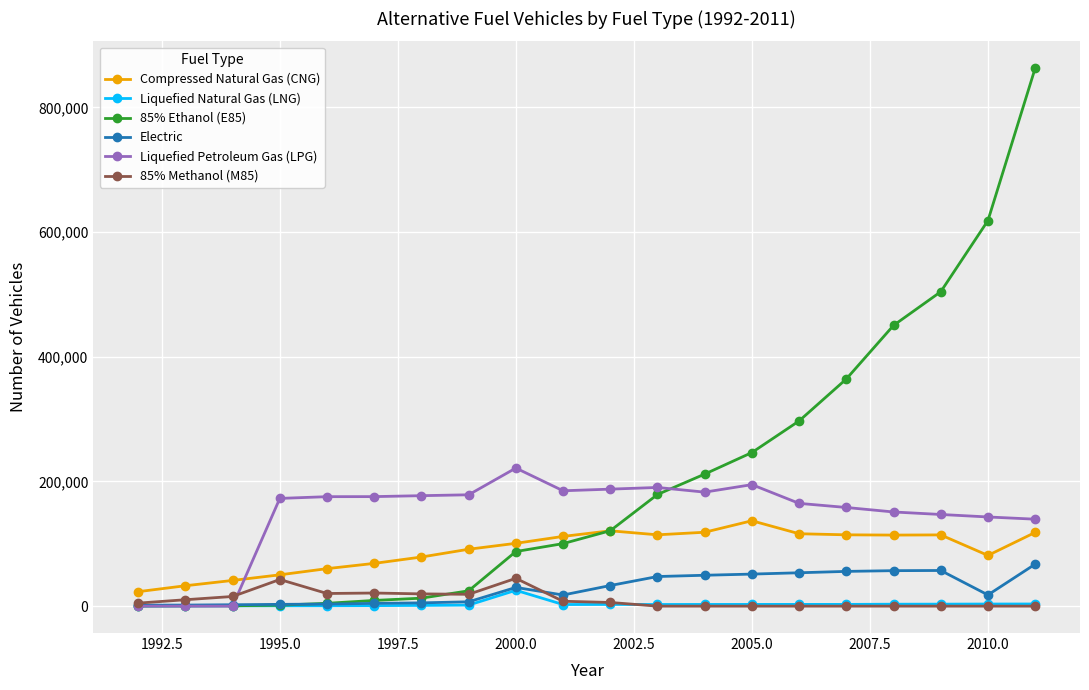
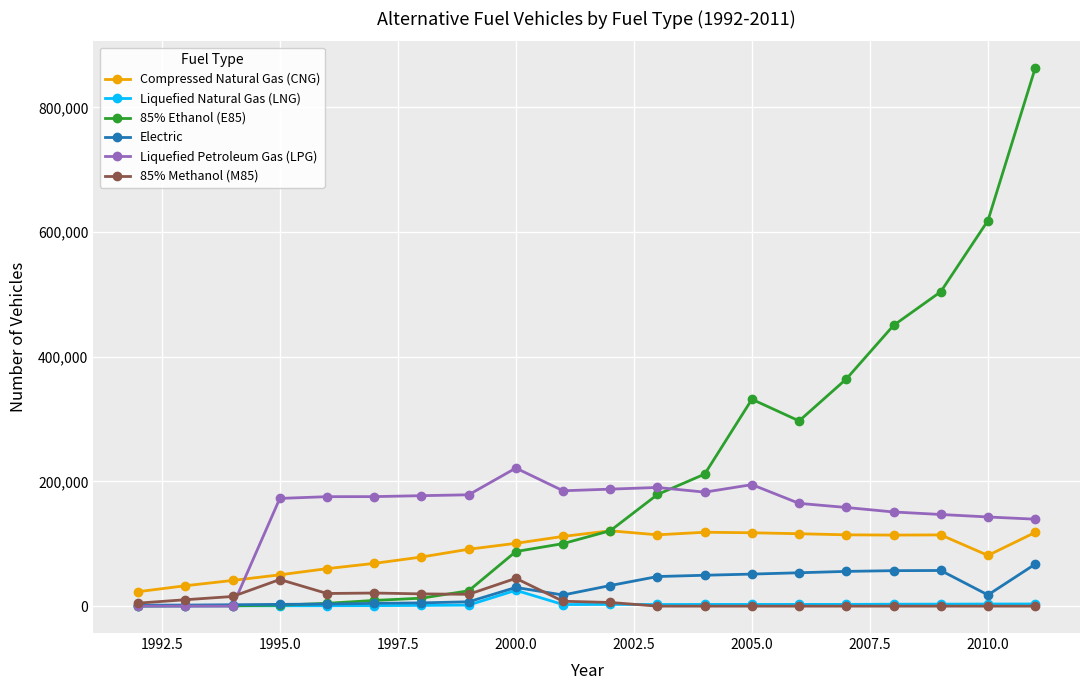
  {
    "Compressed Natural Gas (CNG)": {
      "1995.0": "50,000",
      "2000.0": "100,000",
-     "2005.0": "140,000",
+     "2005.0": "120,000",
      "2010.0": "80,000"
    },
    "Liquefied Natural Gas (LNG)": {
      "2000.0": "30,000"
    },
    "85% Ethanol (E85)": {
      "2000.0": "90,000",
-     "2005.0": "250,000",
+     "2005.0": "330,000",
      "2010.0": "620,000"
    },
    "Electric": {
      "2000.0": "30,000",
      "2005.0": "50,000",
      "2010.0": "20,000"
    },
    "Liquefied Petroleum Gas (LPG)": {
      "1995.0": "170,000",
      "2000.0": "220,000",
      "2005.0": "190,000",
      "2010.0": "140,000"
    },
    "85% Methanol (M85)": {
      "1995.0": "40,000",
      "2000.0": "40,000"
    }
  }
